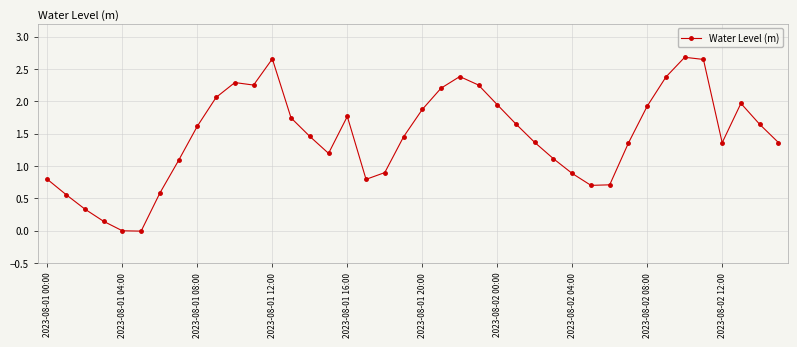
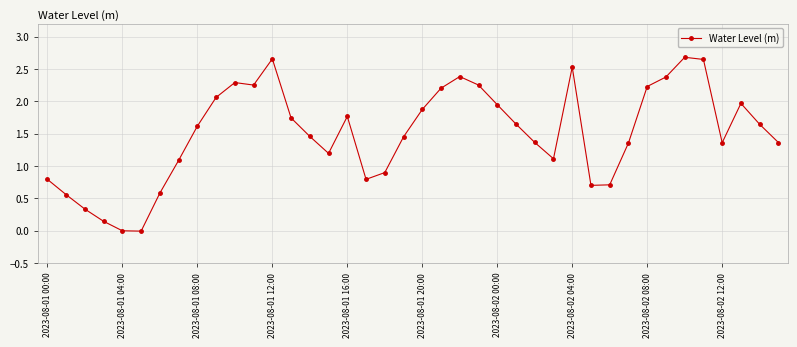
  {
    "2023-08-01 00:00": 0.8,
    "2023-08-01 04:00": 0.0,
    "2023-08-01 08:00": 1.6,
    "2023-08-01 12:00": 2.7,
    "2023-08-01 16:00": 1.8,
    "2023-08-01 20:00": 1.9,
    "2023-08-02 00:00": 1.9,
-   "2023-08-02 04:00": 0.9,
-   "2023-08-02 08:00": 1.9,
+   "2023-08-02 04:00": 2.5,
+   "2023-08-02 08:00": 2.2,
    "2023-08-02 12:00": 1.4
  }
